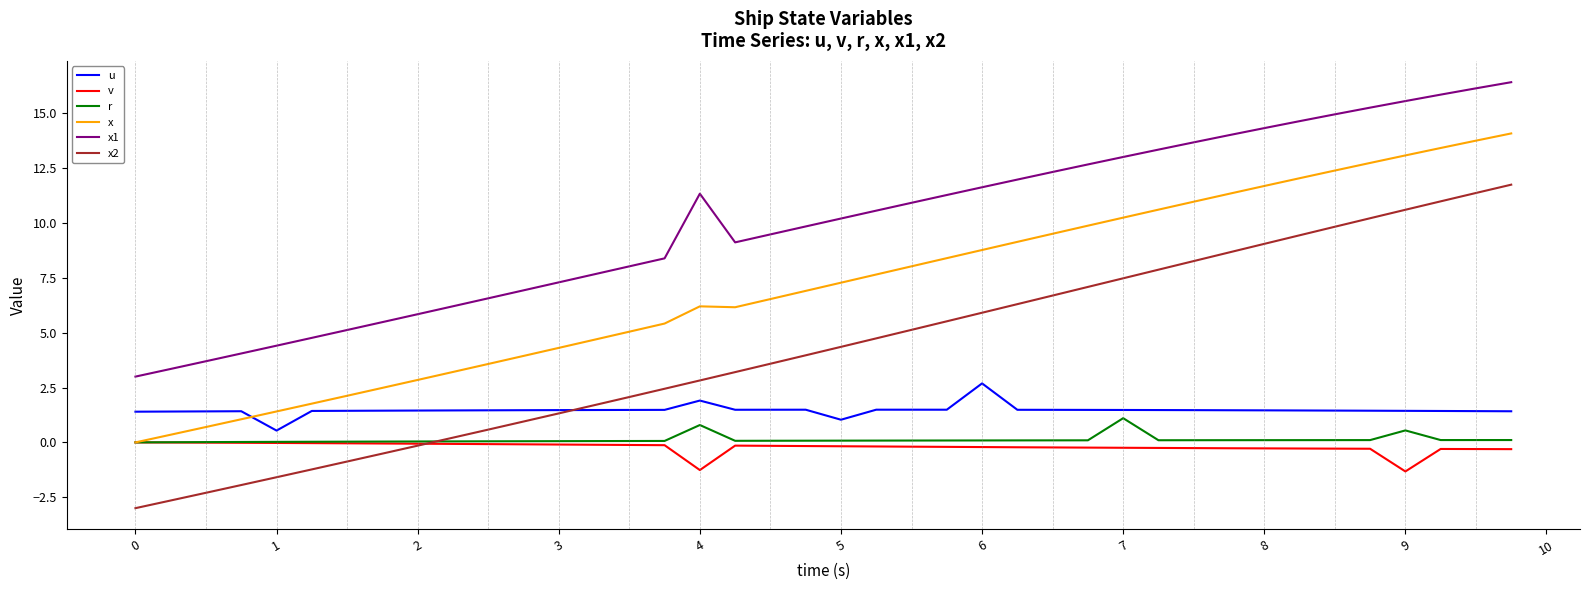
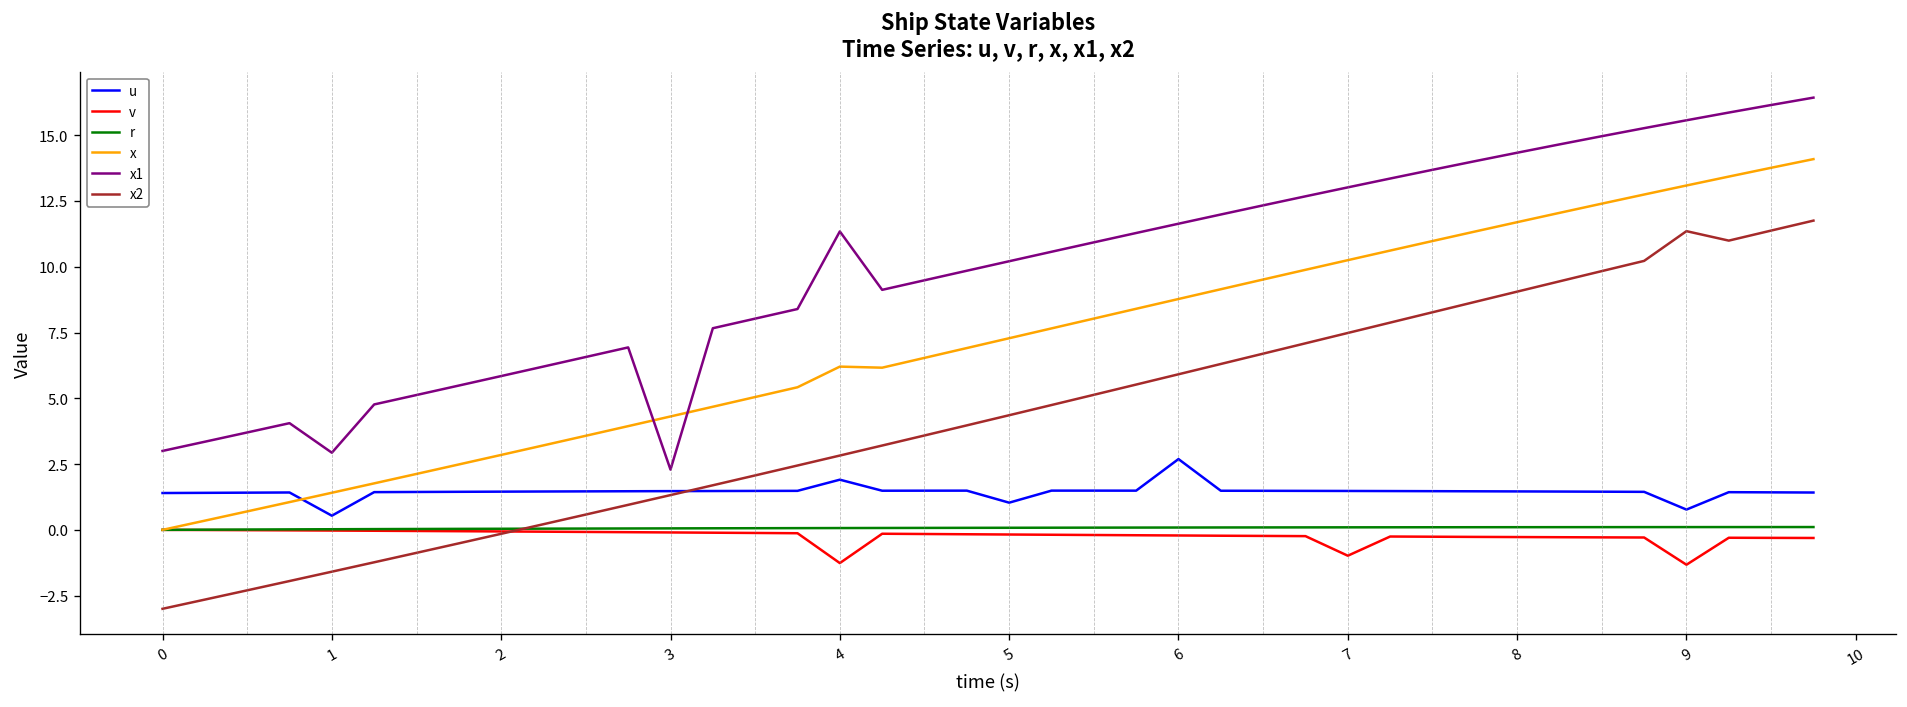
  {
    "u": {
      "0": 1.4,
      "1": 0.5,
      "2": 1.5,
      "3": 1.5,
      "4": 1.9,
      "5": 1.0,
      "6": 2.7,
      "7": 1.5,
      "8": 1.5,
-     "9": 1.4
+     "9": 0.8
    },
    "v": {
      "3": -0.1,
      "4": -1.3,
      "5": -0.2,
      "6": -0.2,
-     "7": -0.2,
+     "7": -1.0,
      "8": -0.3,
      "9": -1.3
    },
    "r": {
      "3": 0.1,
-     "4": 0.8,
+     "4": 0.1,
      "5": 0.1,
      "6": 0.1,
-     "7": 1.1,
+     "7": 0.1,
      "8": 0.1,
-     "9": 0.5
+     "9": 0.1
    },
    "x": {
      "1": 1.4,
      "2": 2.8,
      "3": 4.3,
      "4": 6.2,
      "5": 7.3,
      "6": 8.8,
      "7": 10.2,
      "8": 11.7,
      "9": 13.1
    },
    "x1": {
      "0": 3.0,
-     "1": 4.4,
+     "1": 2.9,
      "2": 5.8,
-     "3": 7.3,
+     "3": 2.3,
      "4": 11.3,
      "5": 10.2,
      "6": 11.6,
      "7": 13.0,
      "8": 14.3,
      "9": 15.6
    },
    "x2": {
      "0": -3.0,
      "1": -1.6,
      "3": 1.3,
      "4": 2.8,
      "5": 4.4,
      "6": 5.9,
      "7": 7.5,
      "8": 9.1,
-     "9": 10.6
+     "9": 11.4
    }
  }
